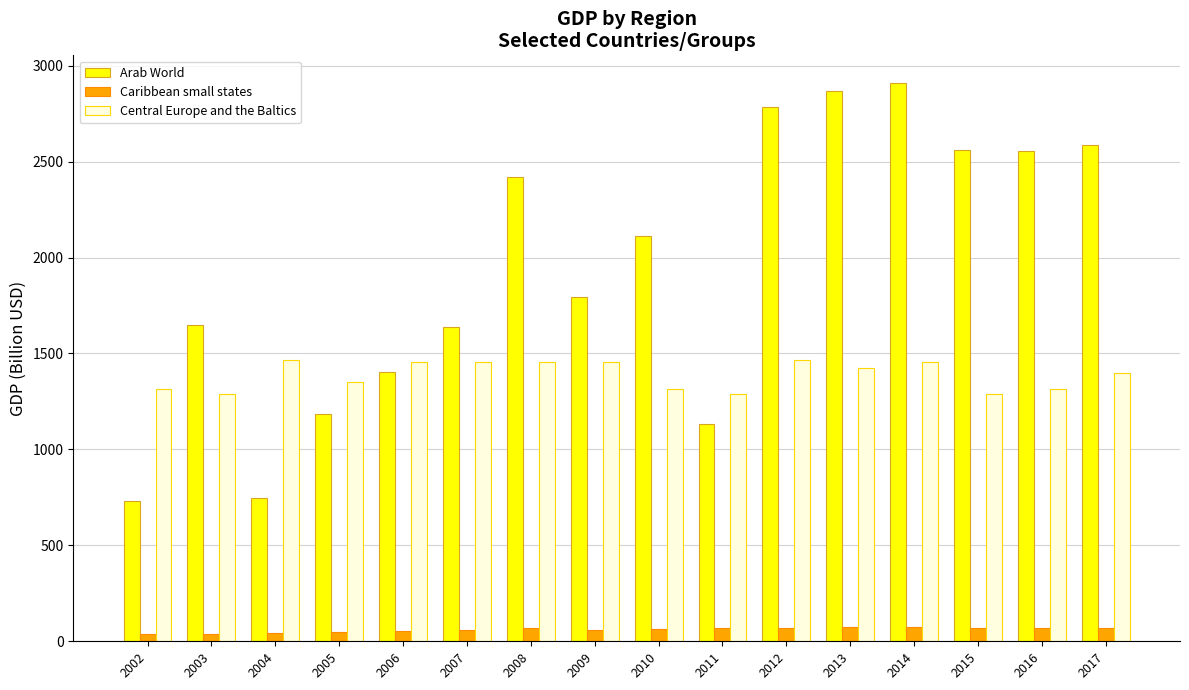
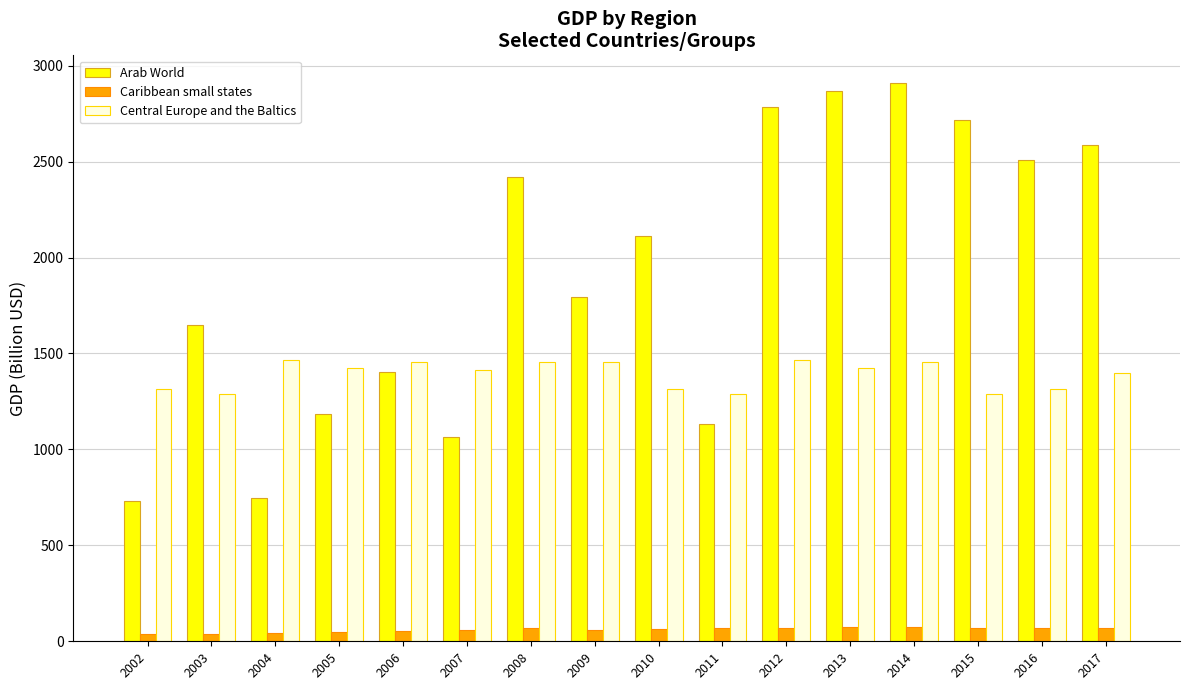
  {
    "Arab World": {
      "2002": 730,
      "2003": 1650,
      "2004": 750,
      "2005": 1190,
      "2006": 1400,
-     "2007": 1640,
+     "2007": 1060,
      "2008": 2420,
      "2009": 1800,
      "2010": 2110,
      "2011": 1130,
      "2012": 2790,
      "2013": 2870,
      "2014": 2910,
-     "2015": 2560,
-     "2016": 2550,
+     "2015": 2710,
+     "2016": 2510,
      "2017": 2590
    },
    "Caribbean small states": {
      "2002": 40,
      "2003": 40,
      "2004": 40,
      "2005": 50,
      "2006": 50,
      "2007": 60,
      "2008": 70,
      "2009": 60,
      "2010": 60,
      "2011": 70,
      "2012": 70,
      "2013": 70,
      "2014": 70,
      "2015": 70,
      "2016": 70,
      "2017": 70
    },
    "Central Europe and the Baltics": {
      "2002": 1320,
      "2003": 1290,
      "2004": 1460,
-     "2005": 1350,
+     "2005": 1420,
      "2006": 1460,
-     "2007": 1460,
+     "2007": 1410,
      "2008": 1460,
      "2009": 1460,
      "2010": 1320,
      "2011": 1290,
      "2012": 1460,
      "2013": 1420,
      "2014": 1460,
      "2015": 1290,
      "2016": 1320,
      "2017": 1400
    }
  }
